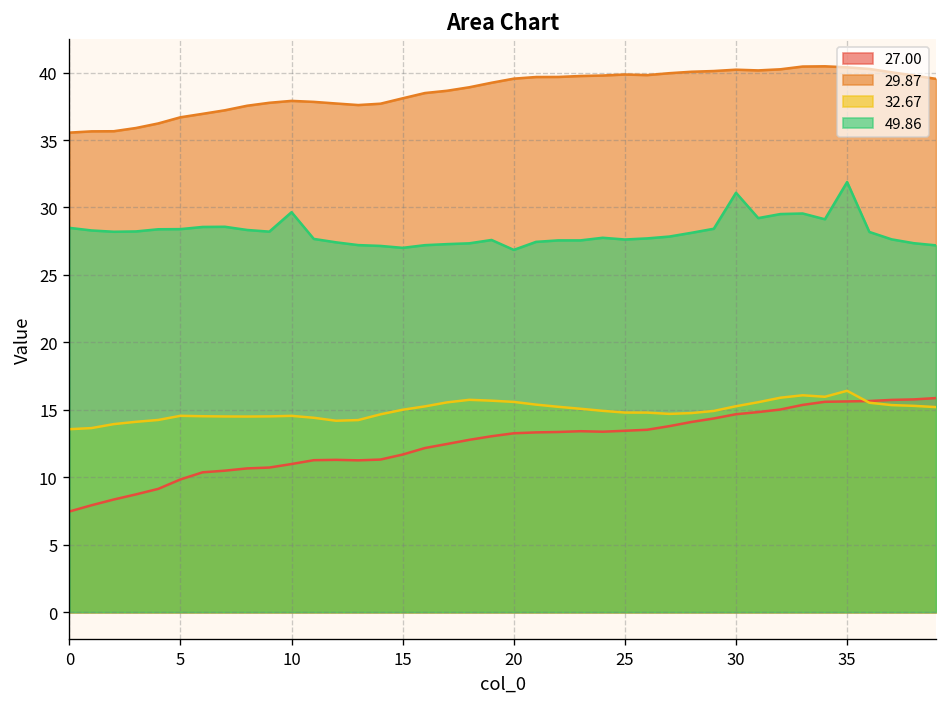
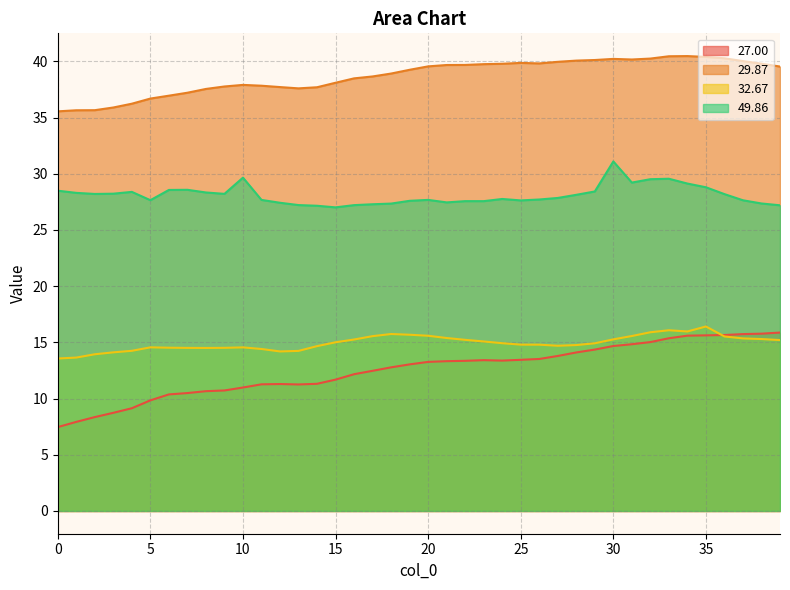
  {
    "32.67": {
      "0": 13.6,
      "5": 14.6,
      "10": 14.6,
      "15": 15.0,
      "20": 15.6,
      "25": 14.8,
      "30": 15.3,
      "35": 16.4
    },
    "49.86": {
      "0": 28.5,
-     "5": 28.4,
+     "5": 27.6,
      "10": 29.7,
      "15": 27.0,
-     "20": 26.9,
+     "20": 27.7,
      "25": 27.6,
      "30": 31.1,
-     "35": 31.9
+     "35": 28.8
    }
  }
